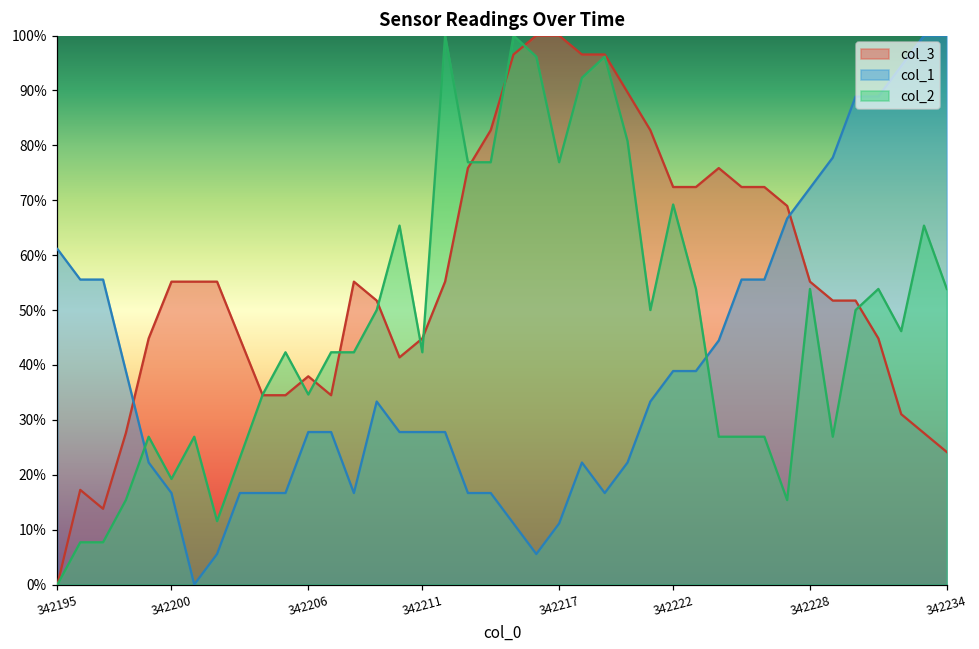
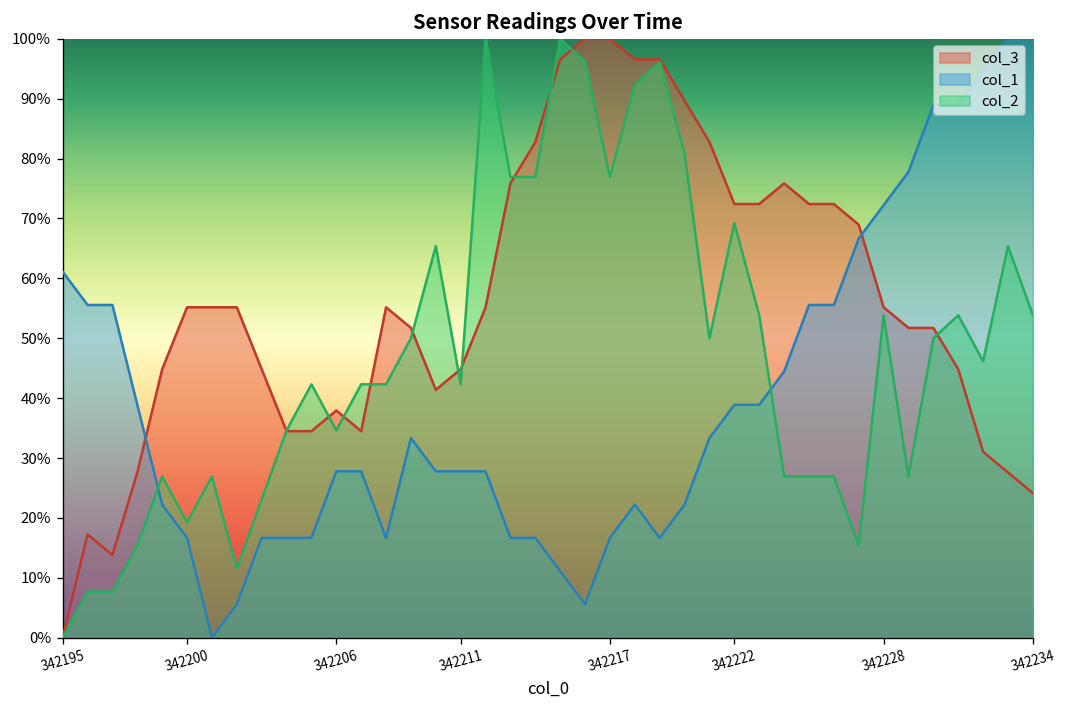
  {
    "col_3": {
      "342200": "55%",
      "342206": "38%",
      "342211": "45%",
      "342217": "100%",
      "342222": "72%",
      "342228": "55%",
      "342234": "24%"
    },
    "col_1": {
      "342195": "61%",
      "342200": "17%",
      "342206": "28%",
      "342211": "28%",
-     "342217": "11%",
+     "342217": "17%",
      "342222": "39%",
      "342228": "72%",
      "342234": "100%"
    },
    "col_2": {
      "342200": "19%",
      "342206": "35%",
      "342211": "42%",
      "342217": "77%",
      "342222": "69%",
      "342228": "54%",
      "342234": "54%"
    }
  }
